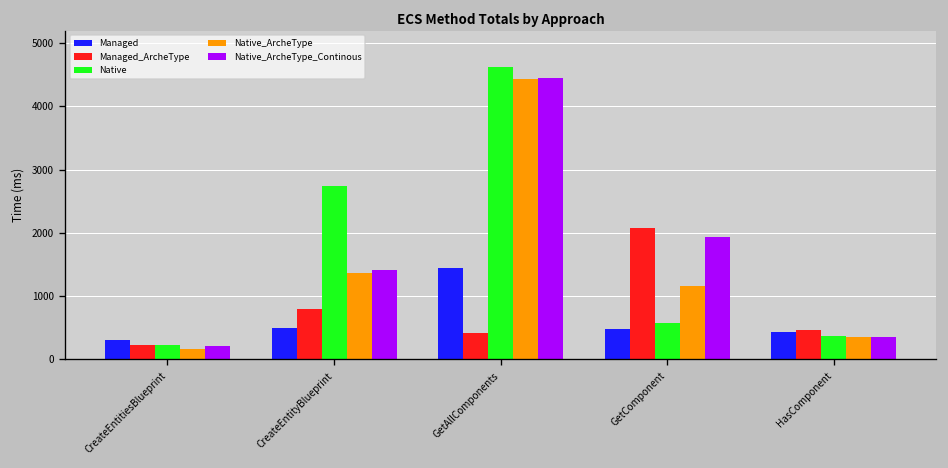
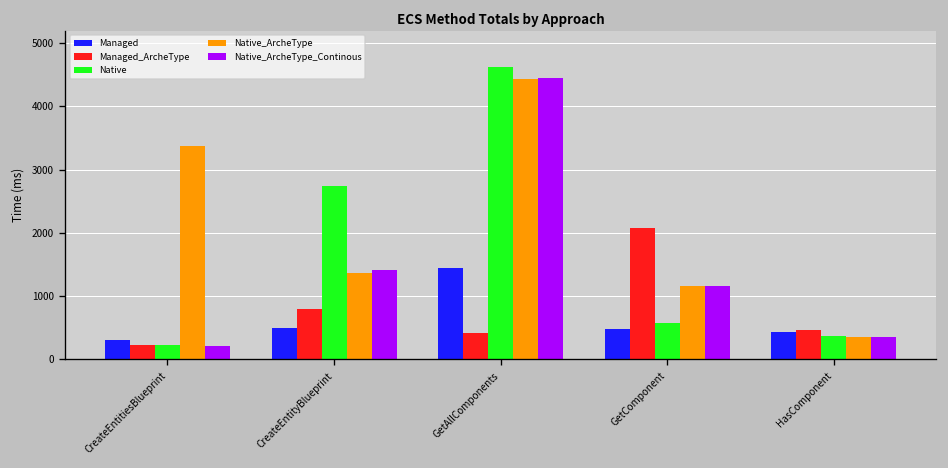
  {
    "Managed": {
      "CreateEntitiesBlueprint": 300,
      "CreateEntityBlueprint": 500,
      "GetAllComponents": 1400,
      "GetComponent": 500,
      "HasComponent": 400
    },
    "Managed_ArcheType": {
      "CreateEntitiesBlueprint": 200,
      "CreateEntityBlueprint": 800,
      "GetAllComponents": 400,
      "GetComponent": 2100,
      "HasComponent": 500
    },
    "Native": {
      "CreateEntitiesBlueprint": 200,
      "CreateEntityBlueprint": 2700,
      "GetAllComponents": 4600,
      "GetComponent": 600,
      "HasComponent": 400
    },
    "Native_ArcheType": {
-     "CreateEntitiesBlueprint": 200,
+     "CreateEntitiesBlueprint": 3400,
      "CreateEntityBlueprint": 1400,
      "GetAllComponents": 4400,
      "GetComponent": 1200,
      "HasComponent": 300
    },
    "Native_ArcheType_Continous": {
      "CreateEntitiesBlueprint": 200,
      "CreateEntityBlueprint": 1400,
      "GetAllComponents": 4400,
-     "GetComponent": 1900,
+     "GetComponent": 1200,
      "HasComponent": 300
    }
  }
